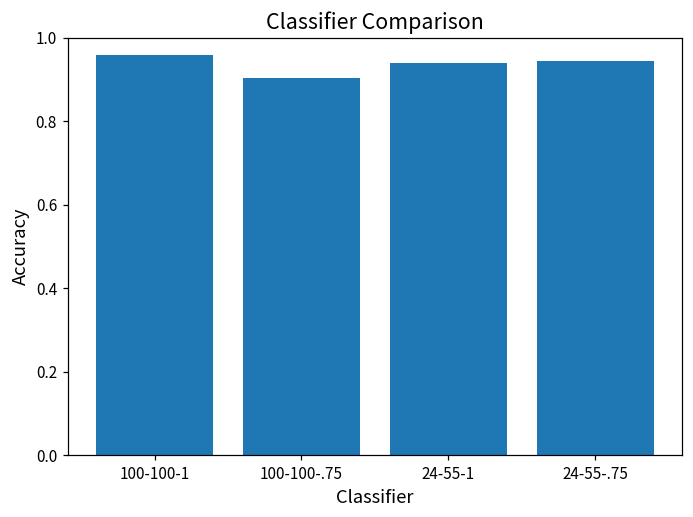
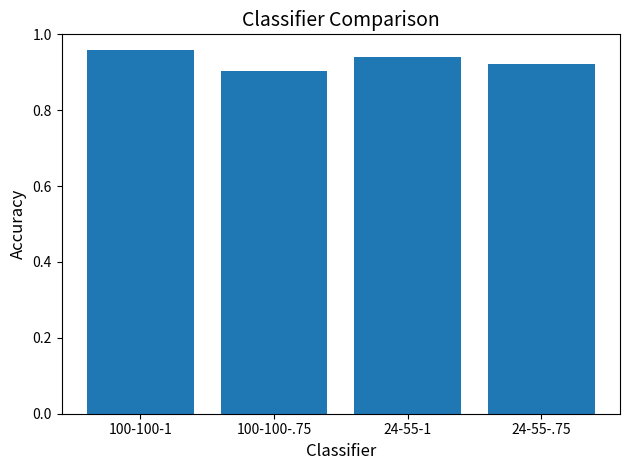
  {
    "100-100-1": 0.96,
    "100-100-.75": 0.90,
    "24-55-1": 0.94,
-   "24-55-.75": 0.94
+   "24-55-.75": 0.92
  }
